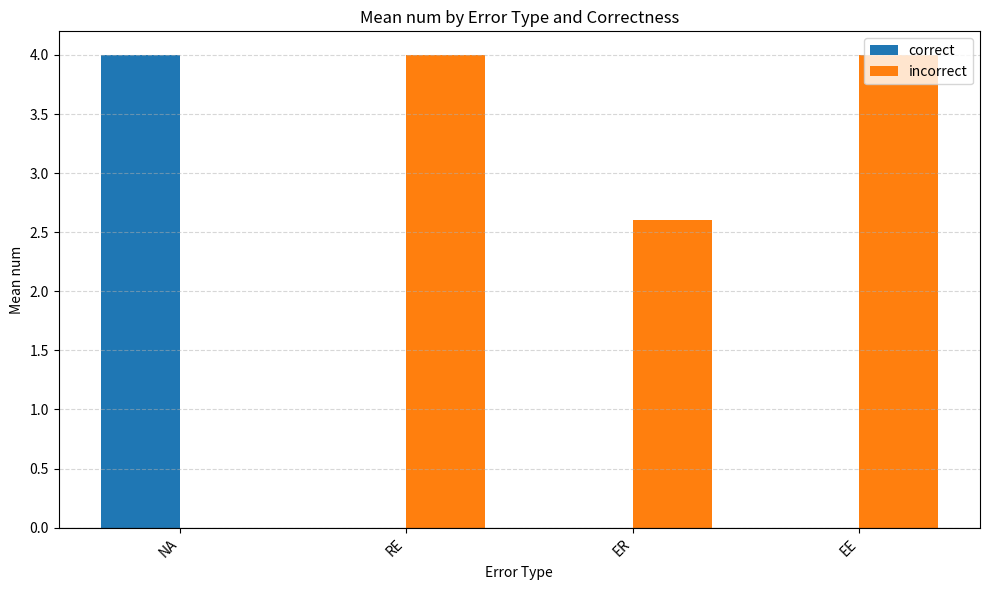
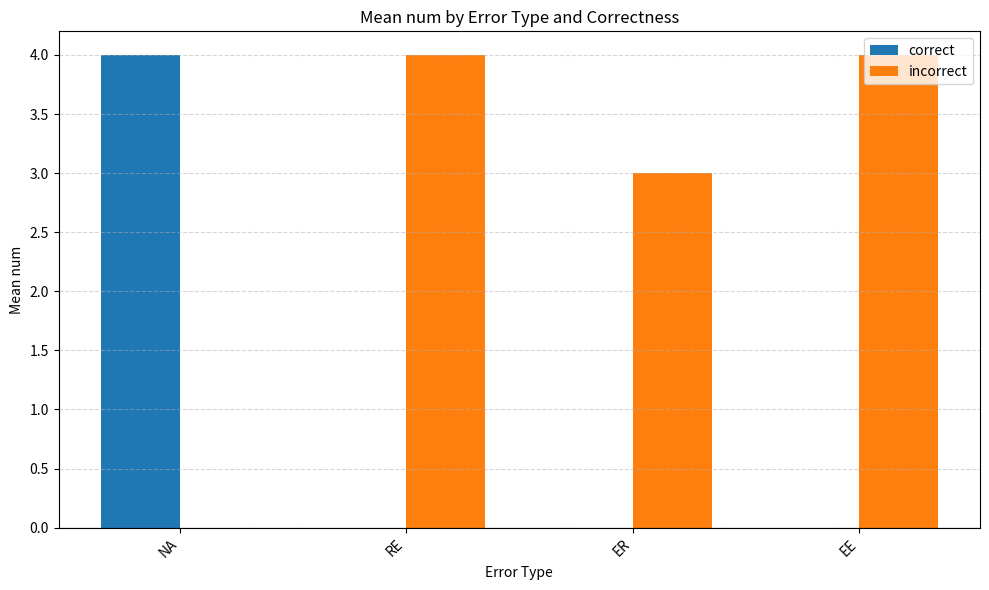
  {
    "correct": {
      "NA": 4.0,
      "RE": 0.0,
      "ER": 0.0,
      "EE": 0.0
    },
    "incorrect": {
      "NA": 0.0,
      "RE": 4.0,
-     "ER": 2.6
+     "ER": 3.0
    }
  }
